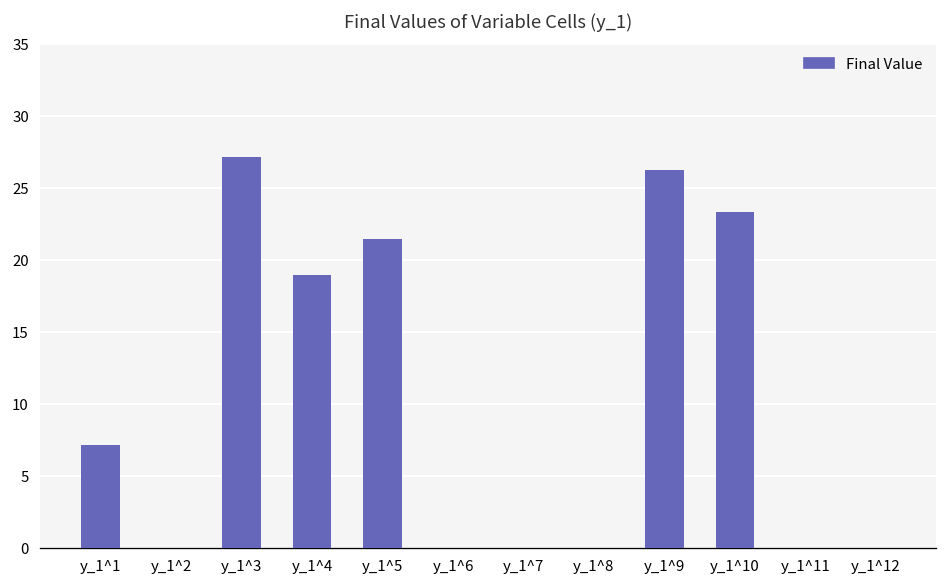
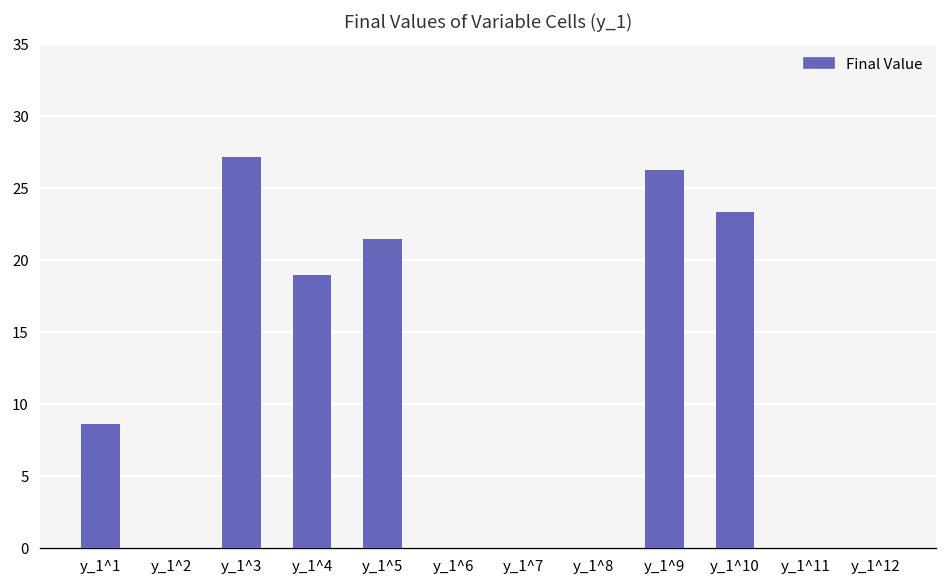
  {
-   "y_1^1": 7.1,
+   "y_1^1": 8.6,
    "y_1^2": 0.0,
    "y_1^3": 27.1,
    "y_1^4": 18.9,
    "y_1^5": 21.5,
    "y_1^6": 0.0,
    "y_1^7": 0.0,
    "y_1^8": 0.0,
    "y_1^9": 26.2,
    "y_1^10": 23.3,
    "y_1^11": 0.0,
    "y_1^12": 0.0
  }
